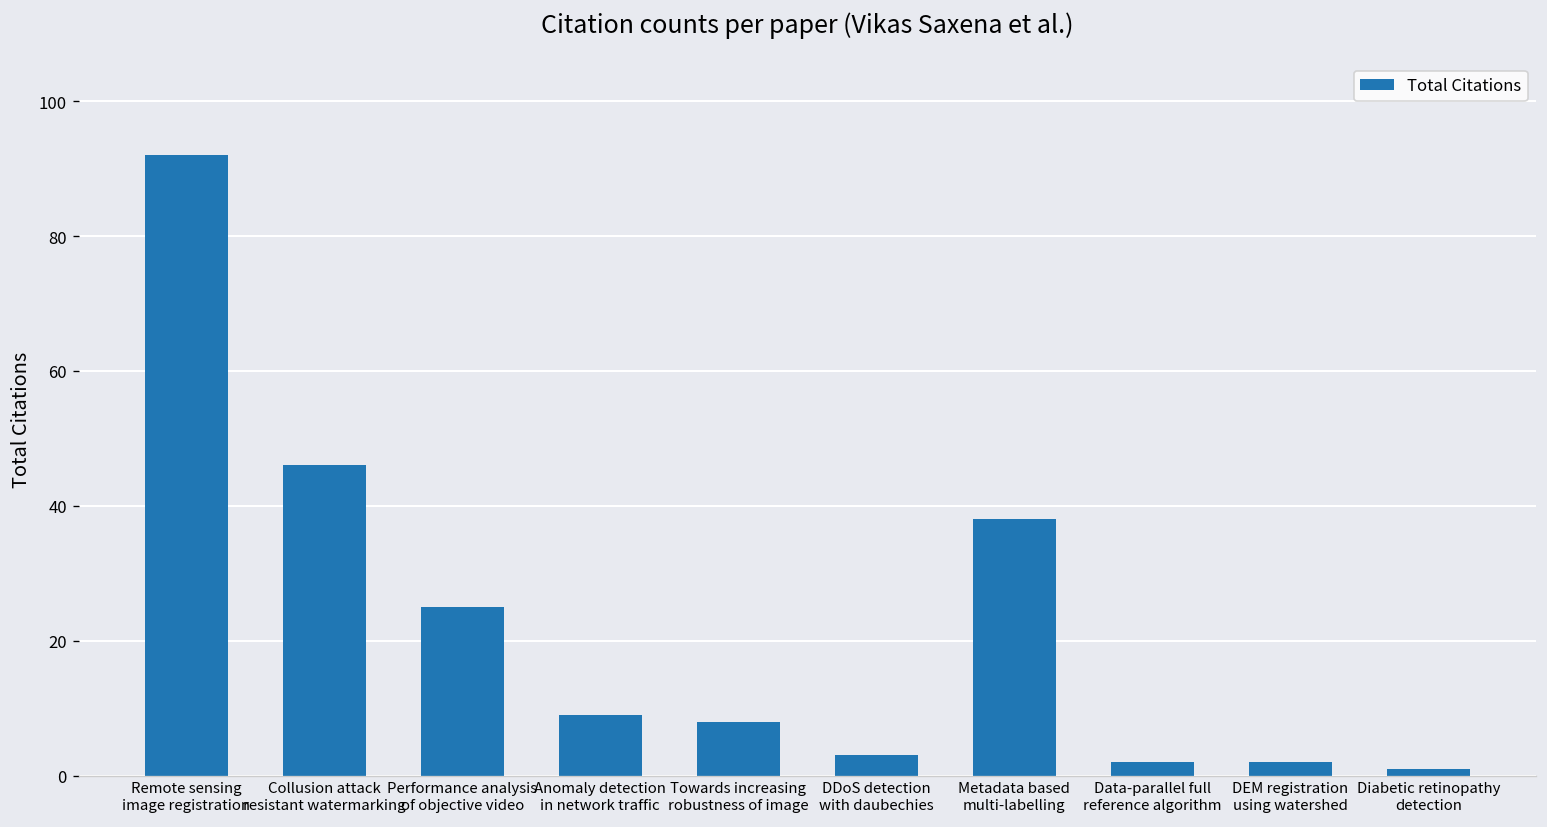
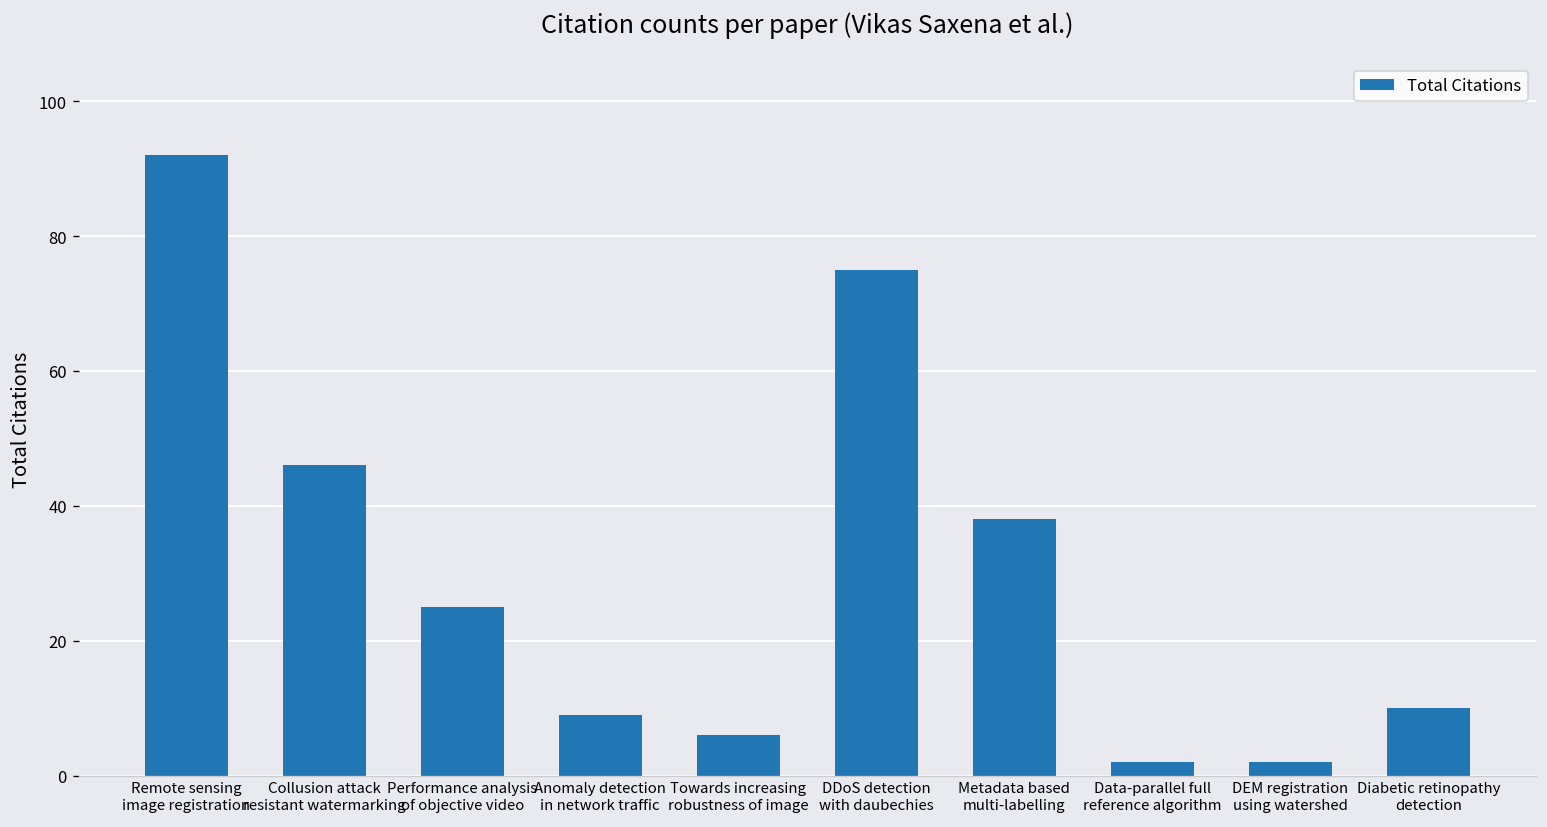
  {
    "Remote sensing image registration": 92,
    "Collusion attack resistant watermarking": 46,
    "Performance analysis of objective video": 25,
    "Anomaly detection in network traffic": 9,
-   "Towards increasing robustness of image": 8,
-   "DDoS detection with daubechies": 3,
+   "Towards increasing robustness of image": 6,
+   "DDoS detection with daubechies": 75,
    "Metadata based multi-labelling": 38,
    "Data-parallel full reference algorithm": 2,
    "DEM registration using watershed": 2,
-   "Diabetic retinopathy detection": 1
+   "Diabetic retinopathy detection": 10
  }
